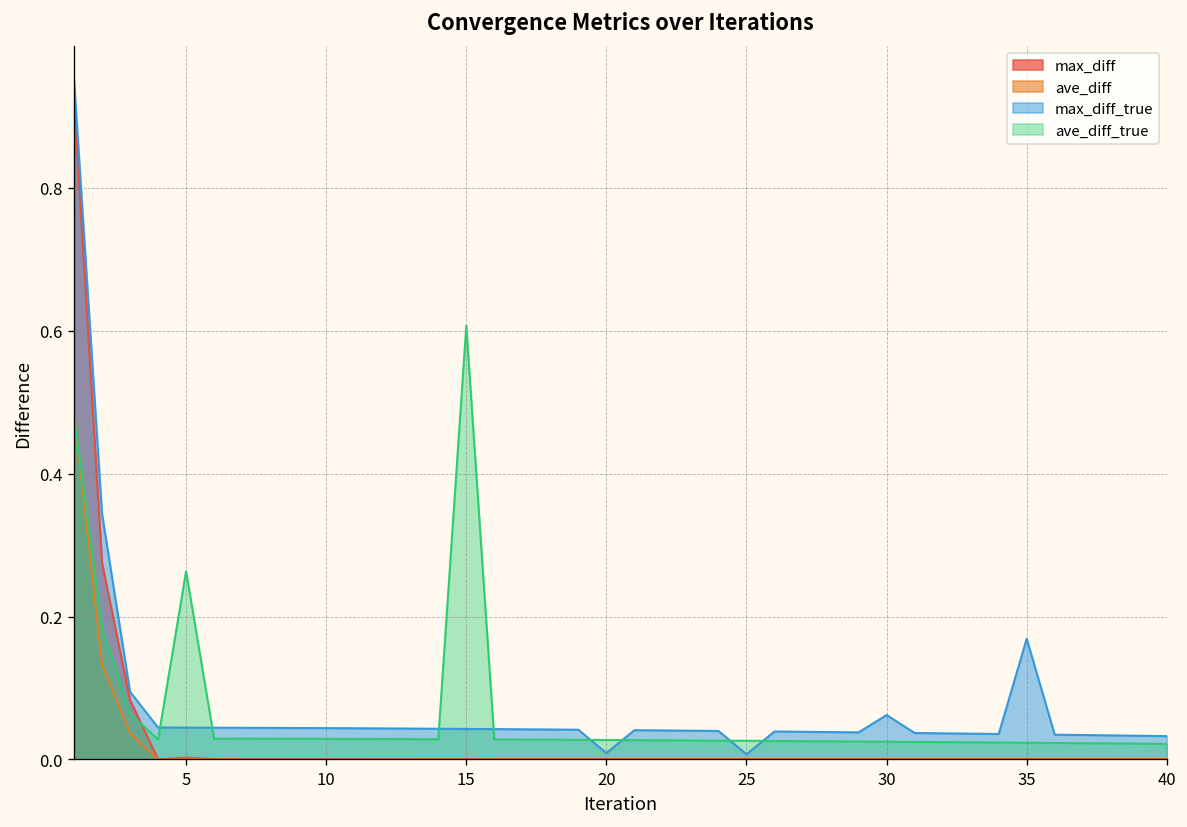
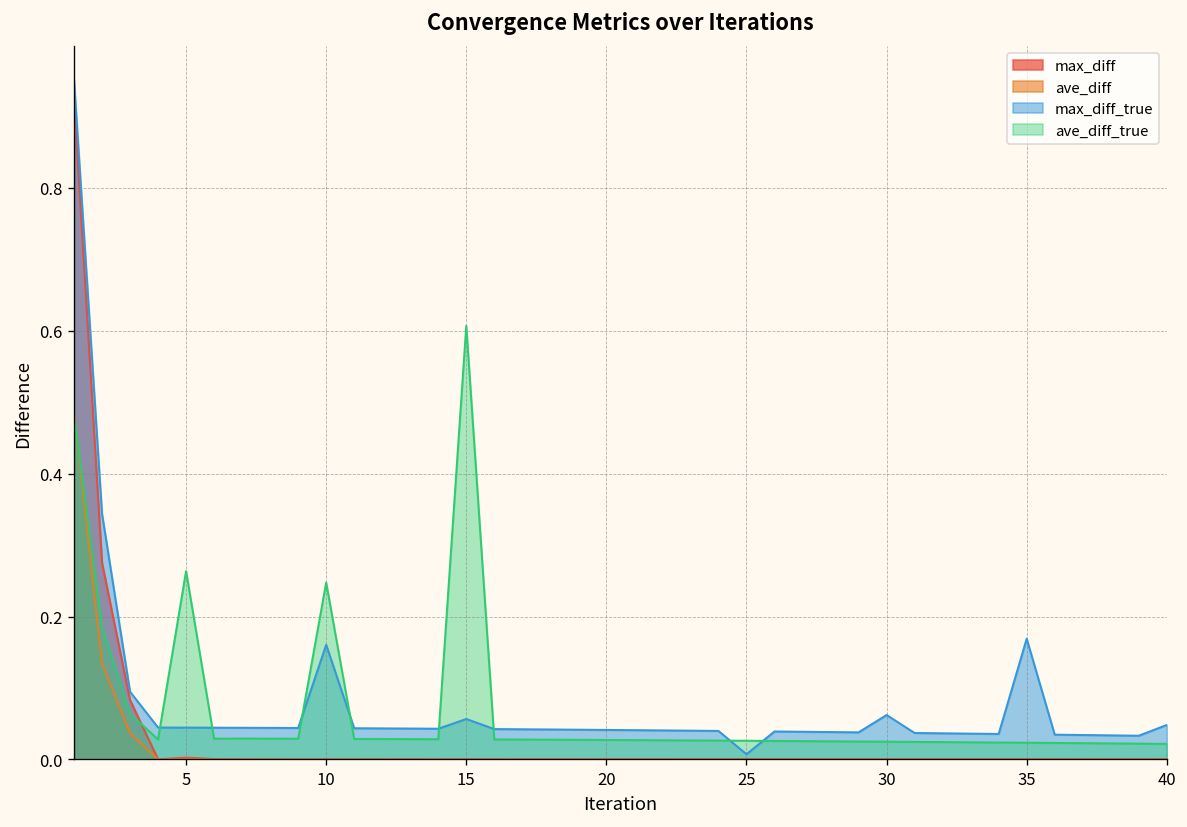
  {
    "max_diff_true": {
      "5": 0.04,
-     "10": 0.04,
-     "15": 0.04,
-     "20": 0.01,
+     "10": 0.16,
+     "15": 0.06,
+     "20": 0.04,
      "25": 0.01,
      "30": 0.06,
      "35": 0.17,
-     "40": 0.03
+     "40": 0.05
    },
    "ave_diff_true": {
      "5": 0.26,
-     "10": 0.03,
+     "10": 0.25,
      "15": 0.61,
      "20": 0.03,
      "25": 0.03,
      "30": 0.02,
      "35": 0.02,
      "40": 0.02
    }
  }
